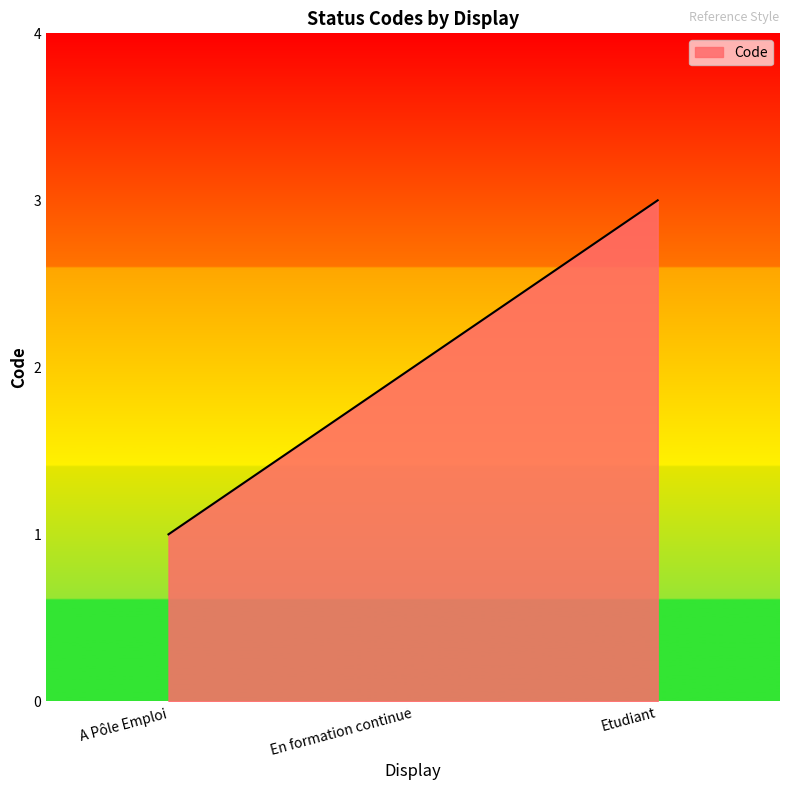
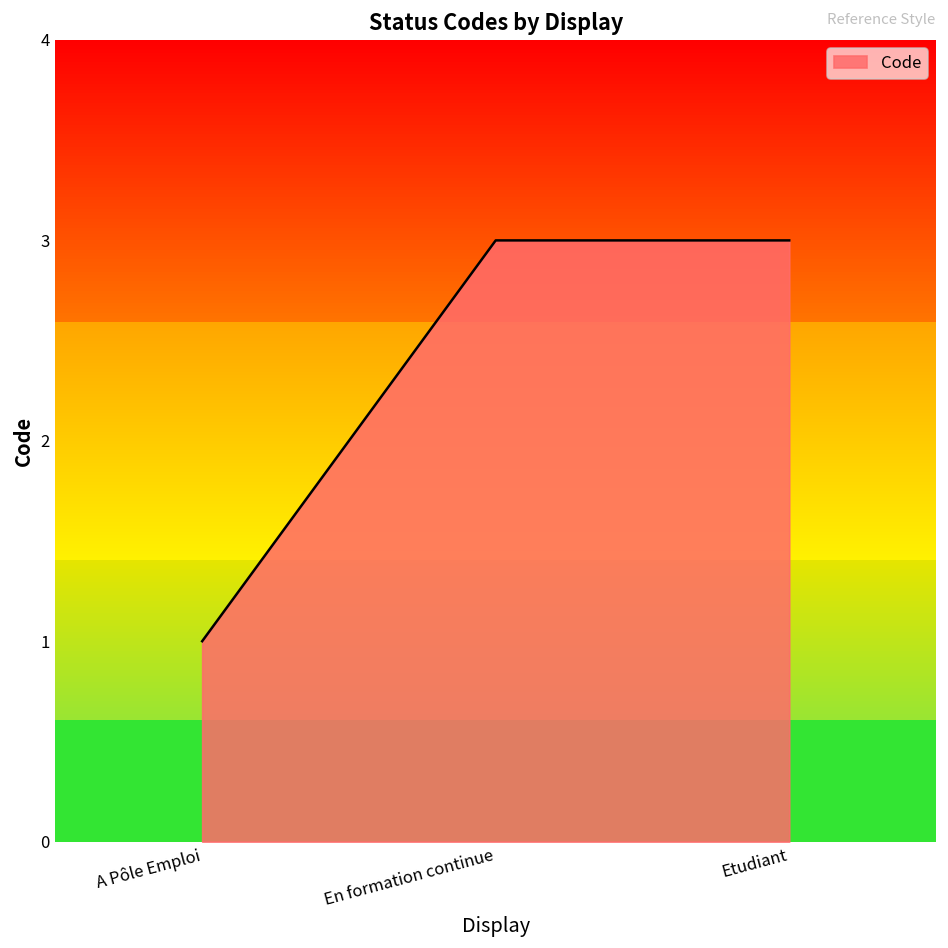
  {
    "A Pôle Emploi": 1,
-   "En formation continue": 2,
+   "En formation continue": 3,
    "Etudiant": 3
  }
